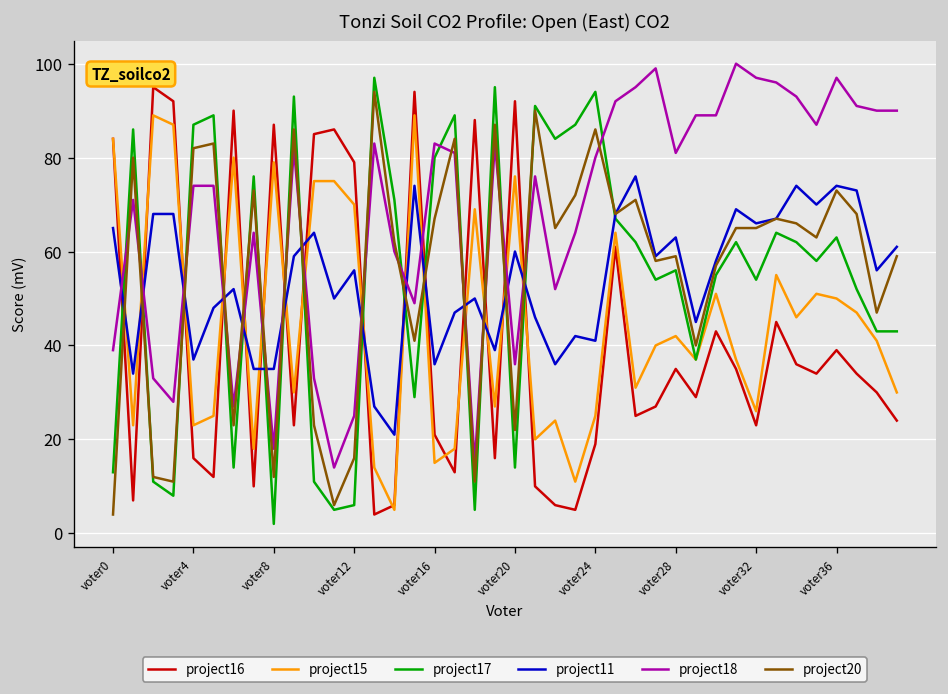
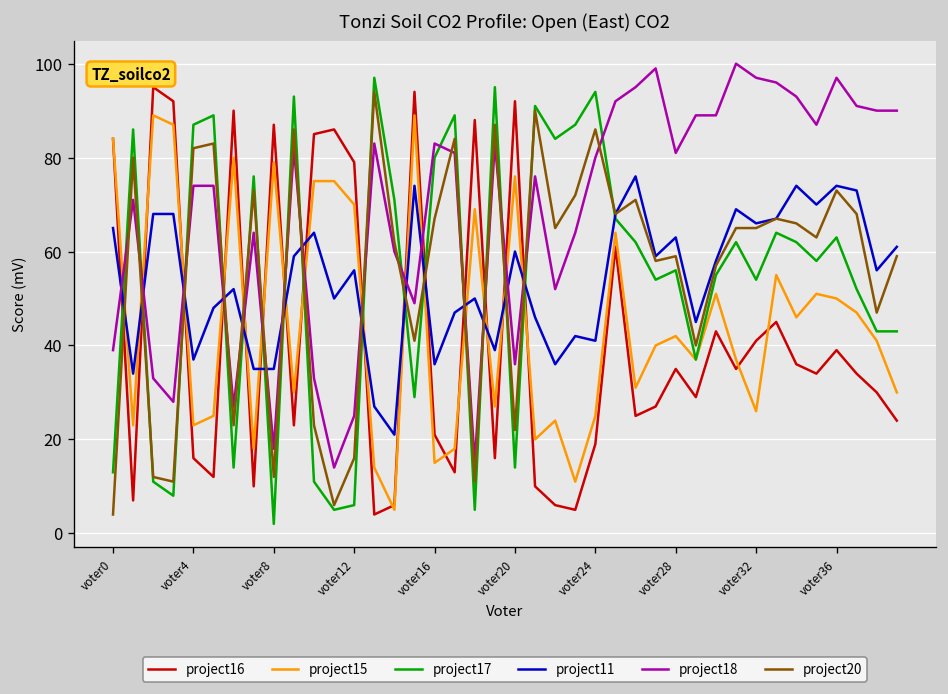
  {
    "project16": {
      "voter4": 16,
      "voter8": 87,
      "voter12": 79,
      "voter16": 21,
      "voter20": 92,
      "voter24": 19,
      "voter28": 35,
-     "voter32": 23,
+     "voter32": 41,
      "voter36": 39
    },
    "project15": {
      "voter4": 23,
      "voter8": 79,
      "voter12": 70,
      "voter16": 15,
      "voter20": 76,
      "voter24": 25,
      "voter28": 42,
      "voter32": 26,
      "voter36": 50
    },
    "project17": {
      "voter0": 13,
      "voter4": 87,
      "voter8": 2,
      "voter12": 6,
      "voter16": 80,
      "voter20": 14,
      "voter24": 94,
      "voter28": 56,
      "voter32": 54,
      "voter36": 63
    },
    "project11": {
      "voter0": 65,
      "voter4": 37,
      "voter8": 35,
      "voter12": 56,
      "voter16": 36,
      "voter20": 60,
      "voter24": 41,
      "voter28": 63,
      "voter32": 66,
      "voter36": 74
    },
    "project18": {
      "voter0": 39,
      "voter4": 74,
      "voter8": 18,
      "voter12": 25,
      "voter16": 83,
      "voter20": 36,
      "voter24": 80,
      "voter28": 81,
      "voter32": 97,
      "voter36": 97
    },
    "project20": {
      "voter0": 4,
      "voter4": 82,
      "voter8": 12,
      "voter12": 16,
      "voter16": 67,
      "voter20": 22,
      "voter24": 86,
      "voter28": 59,
      "voter32": 65,
      "voter36": 73
    }
  }
